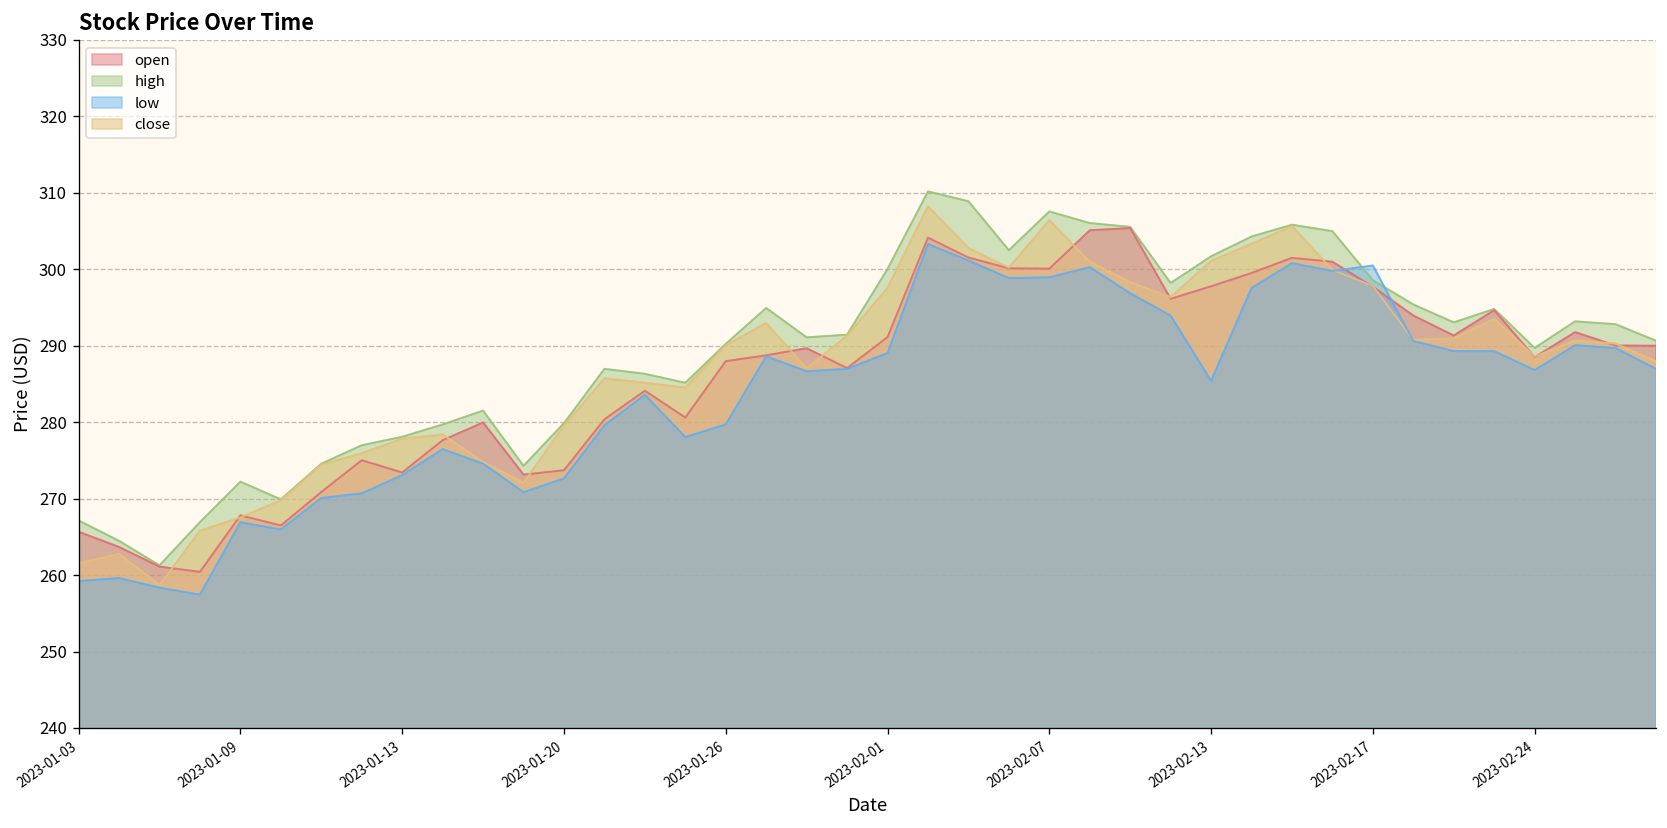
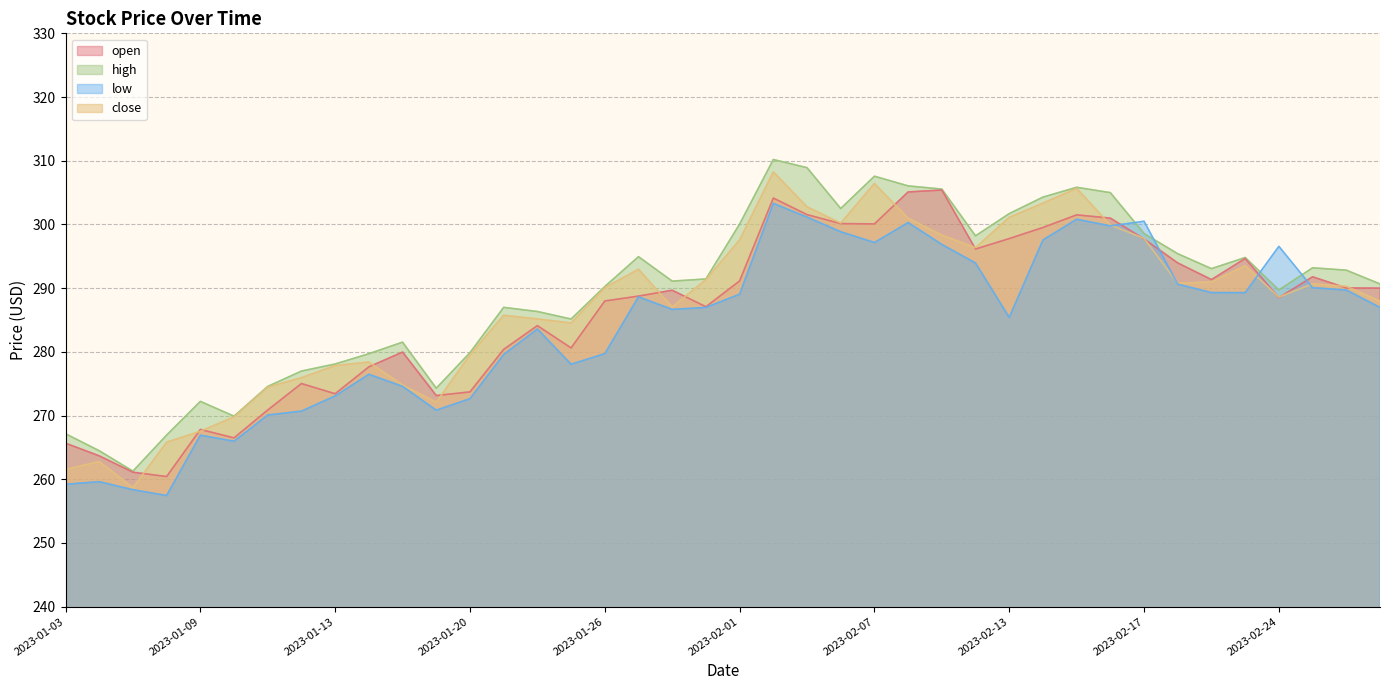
  {
    "low": {
      "2023-01-03": 259,
      "2023-01-09": 267,
      "2023-01-20": 273,
      "2023-01-26": 280,
      "2023-02-01": 289,
-     "2023-02-07": 299,
+     "2023-02-07": 297,
      "2023-02-13": 285,
      "2023-02-17": 301,
-     "2023-02-24": 287
+     "2023-02-24": 297
    }
  }
